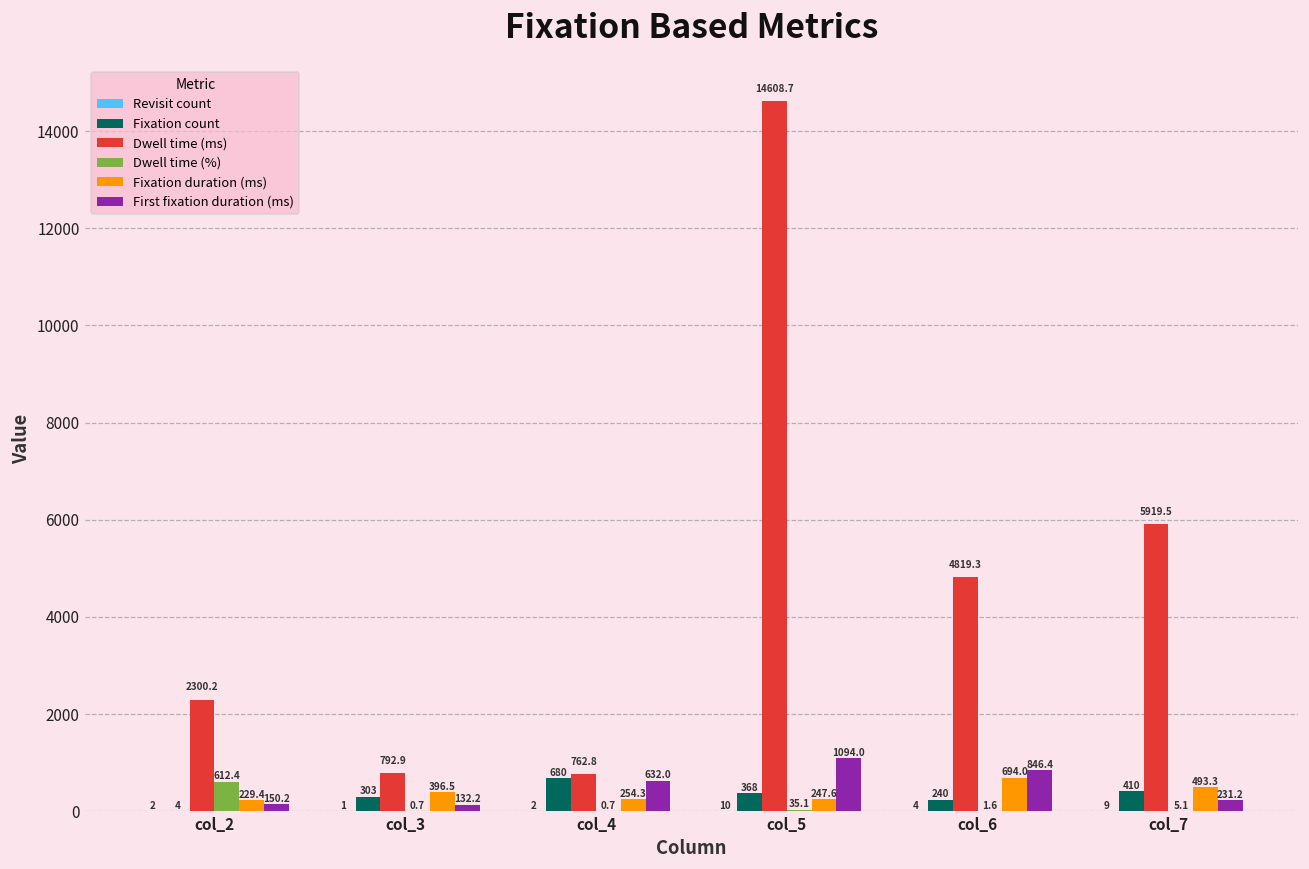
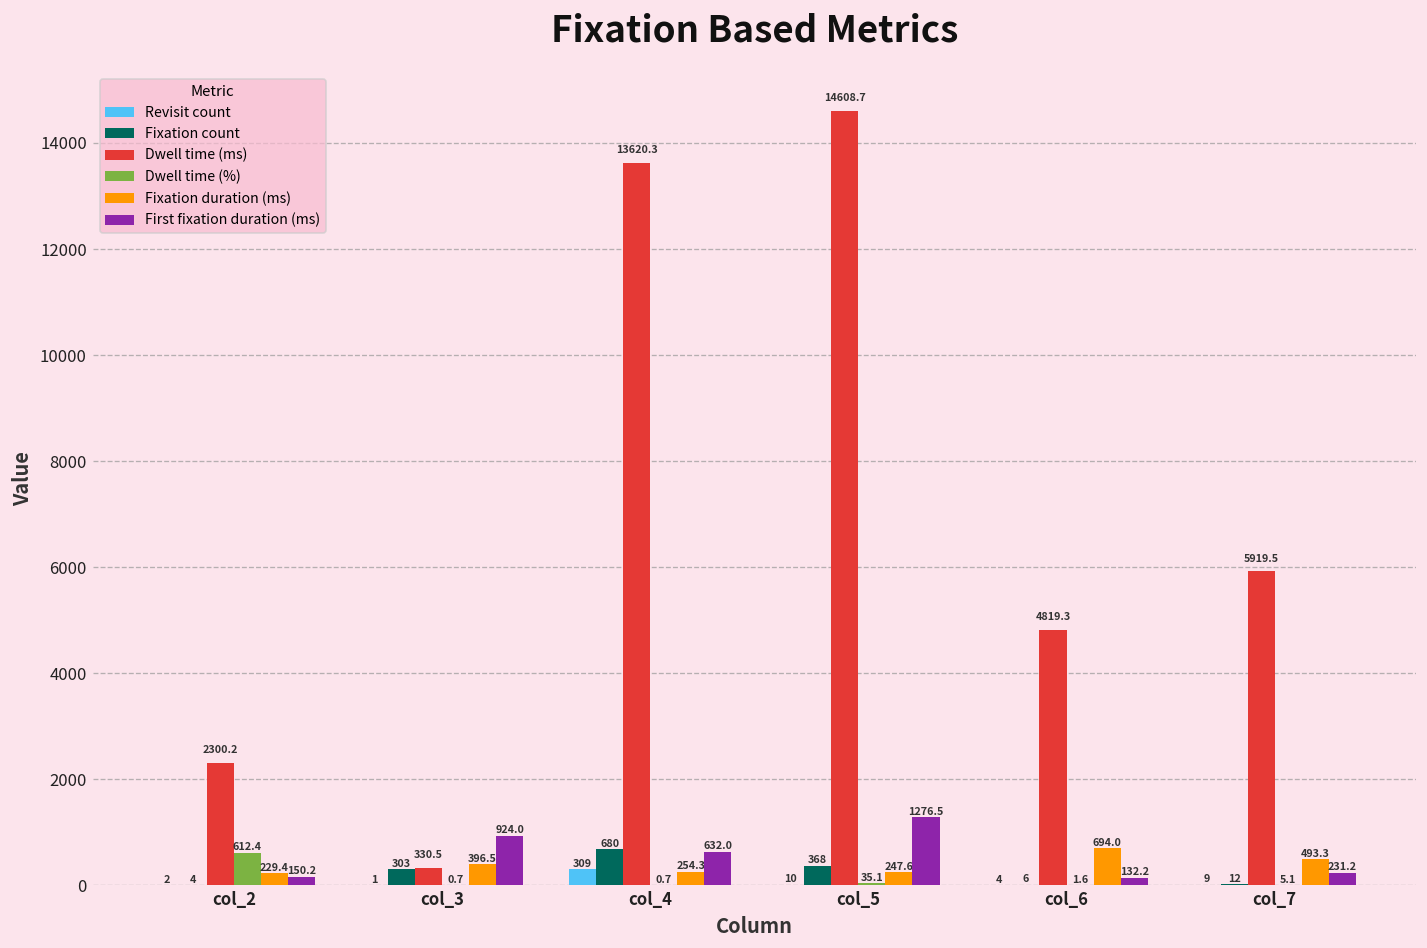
  {
    "Revisit count": {
      "col_2": 2,
      "col_3": 1,
-     "col_4": 2,
+     "col_4": 309,
      "col_5": 10,
      "col_6": 4,
      "col_7": 9
    },
    "Fixation count": {
      "col_2": 4,
      "col_3": 303,
      "col_4": 680,
      "col_5": 368,
-     "col_6": 240,
-     "col_7": 410
+     "col_6": 6,
+     "col_7": 12
    },
    "Dwell time (ms)": {
      "col_2": 2300.2,
-     "col_3": 792.9,
-     "col_4": 762.8,
+     "col_3": 330.5,
+     "col_4": 13620.3,
      "col_5": 14608.7,
      "col_6": 4819.3,
      "col_7": 5919.5
    },
    "Dwell time (%)": {
      "col_2": 612.4,
      "col_3": 0.7,
      "col_4": 0.7,
      "col_5": 35.1,
      "col_6": 1.6,
      "col_7": 5.1
    },
    "Fixation duration (ms)": {
      "col_2": 229.4,
      "col_3": 396.5,
      "col_4": 254.3,
      "col_5": 247.6,
      "col_6": 694.0,
      "col_7": 493.3
    },
    "First fixation duration (ms)": {
      "col_2": 150.2,
-     "col_3": 132.2,
+     "col_3": 924.0,
      "col_4": 632.0,
-     "col_5": 1094.0,
-     "col_6": 846.4,
+     "col_5": 1276.5,
+     "col_6": 132.2,
      "col_7": 231.2
    }
  }
